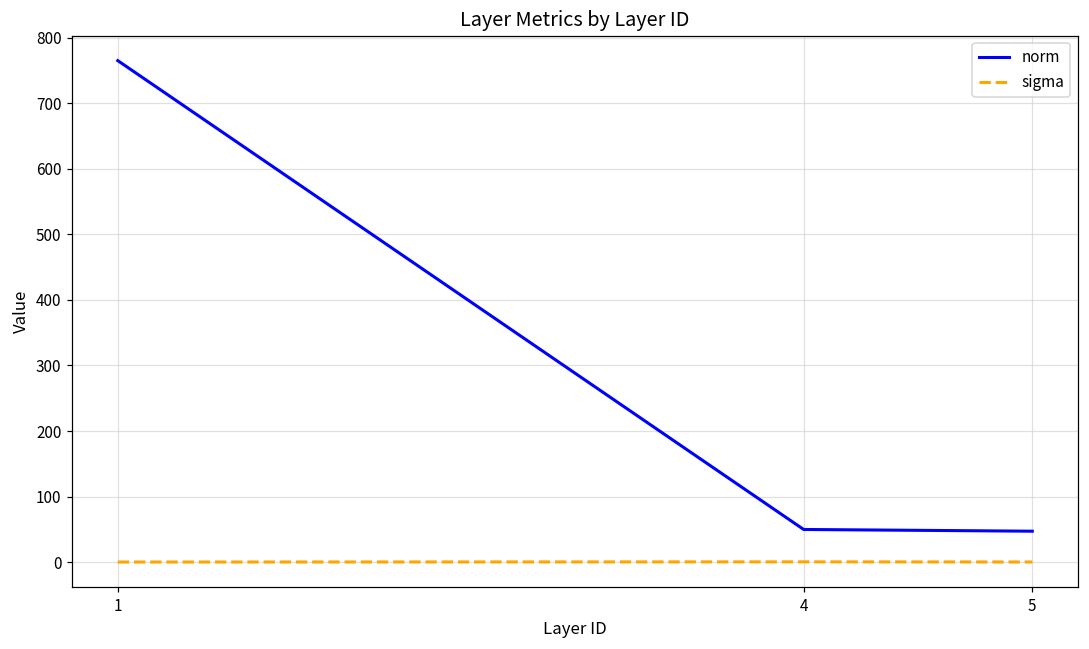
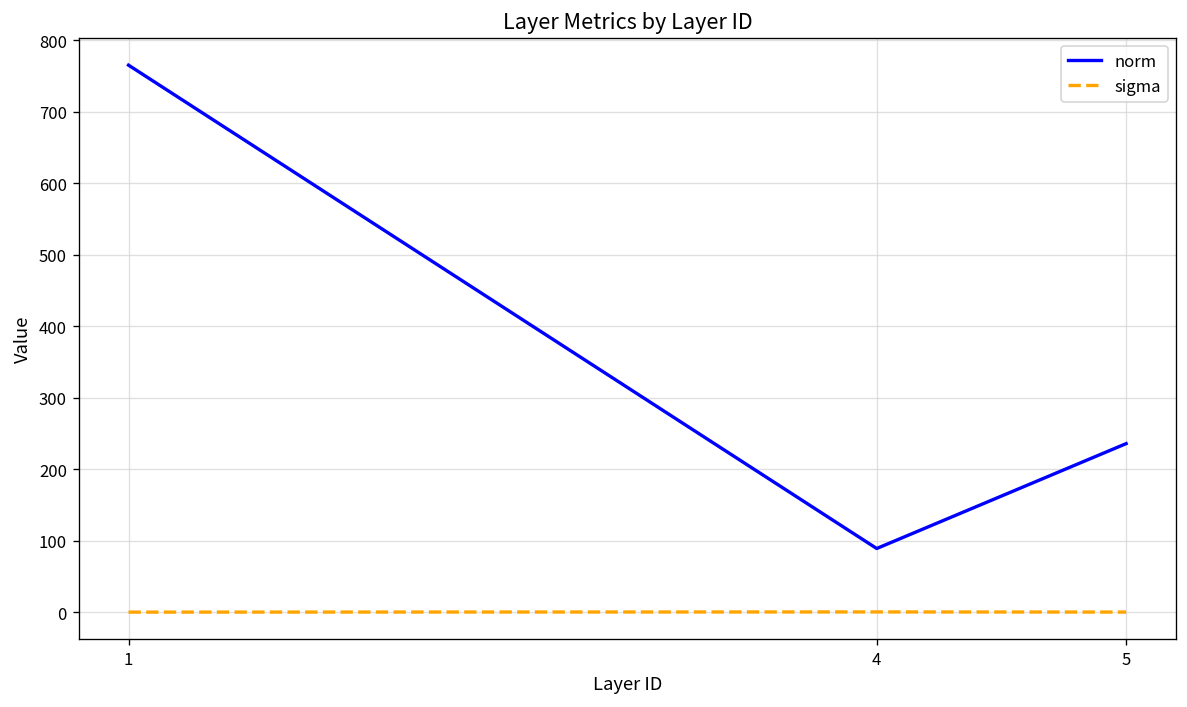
  {
    "norm": {
      "1": 770,
-     "4": 50,
-     "5": 50
+     "4": 90,
+     "5": 240
    },
    "sigma": {
      "1": 0,
      "4": 0,
      "5": 0
    }
  }
